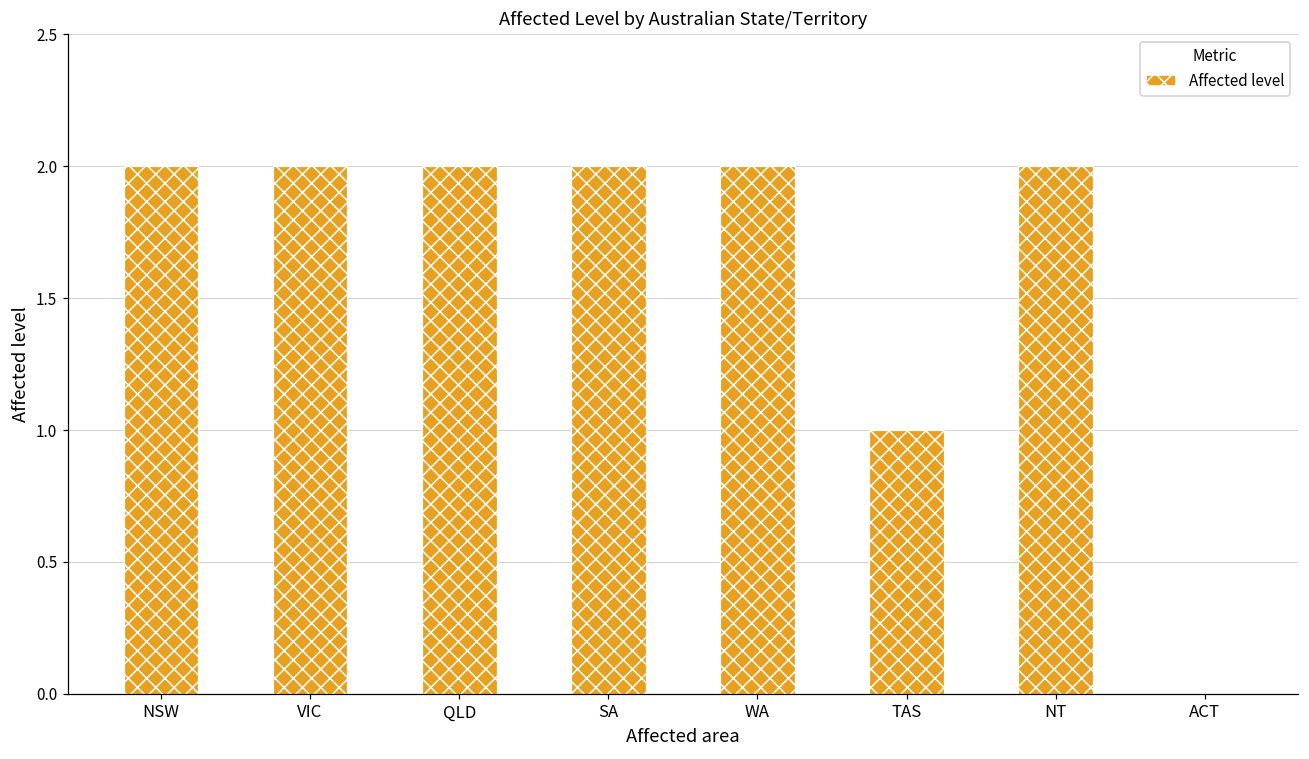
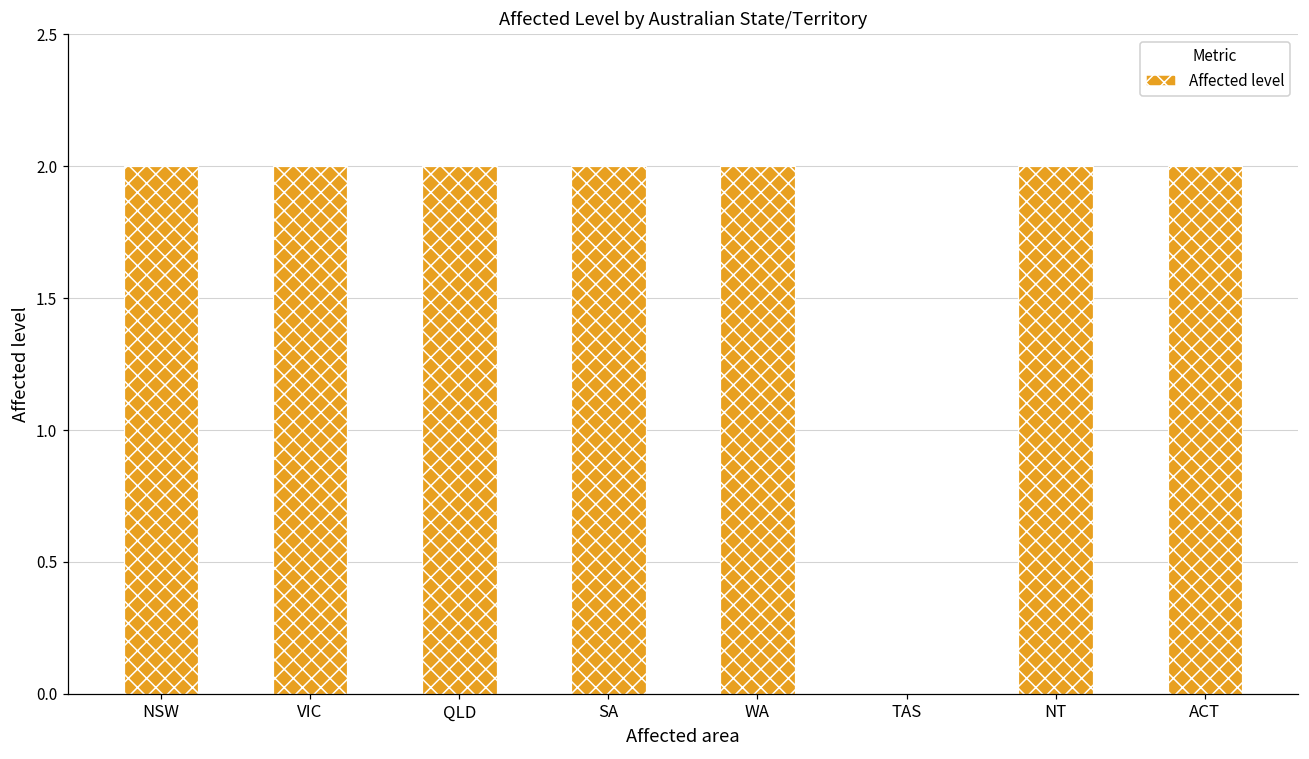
  {
    "NSW": 2,
    "VIC": 2,
    "QLD": 2,
    "SA": 2,
    "WA": 2,
-   "TAS": 1,
+   "TAS": 0,
    "NT": 2,
-   "ACT": 0
+   "ACT": 2
  }
